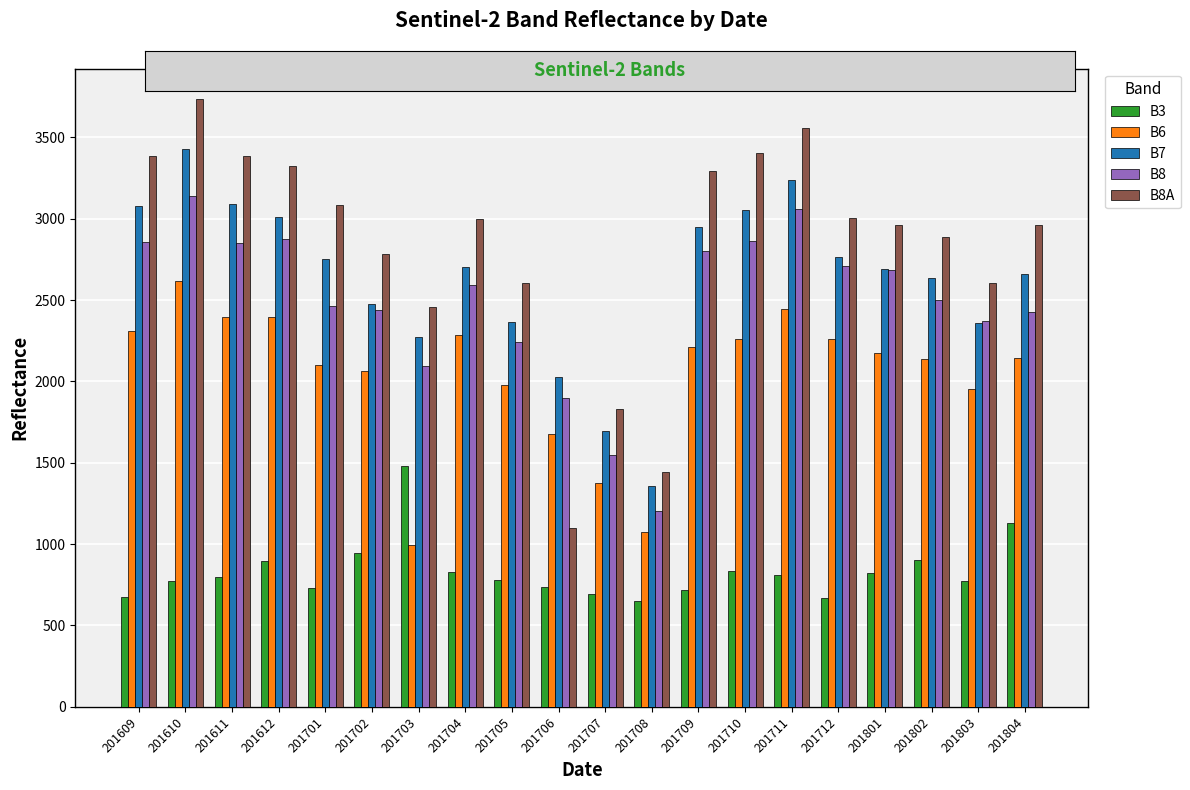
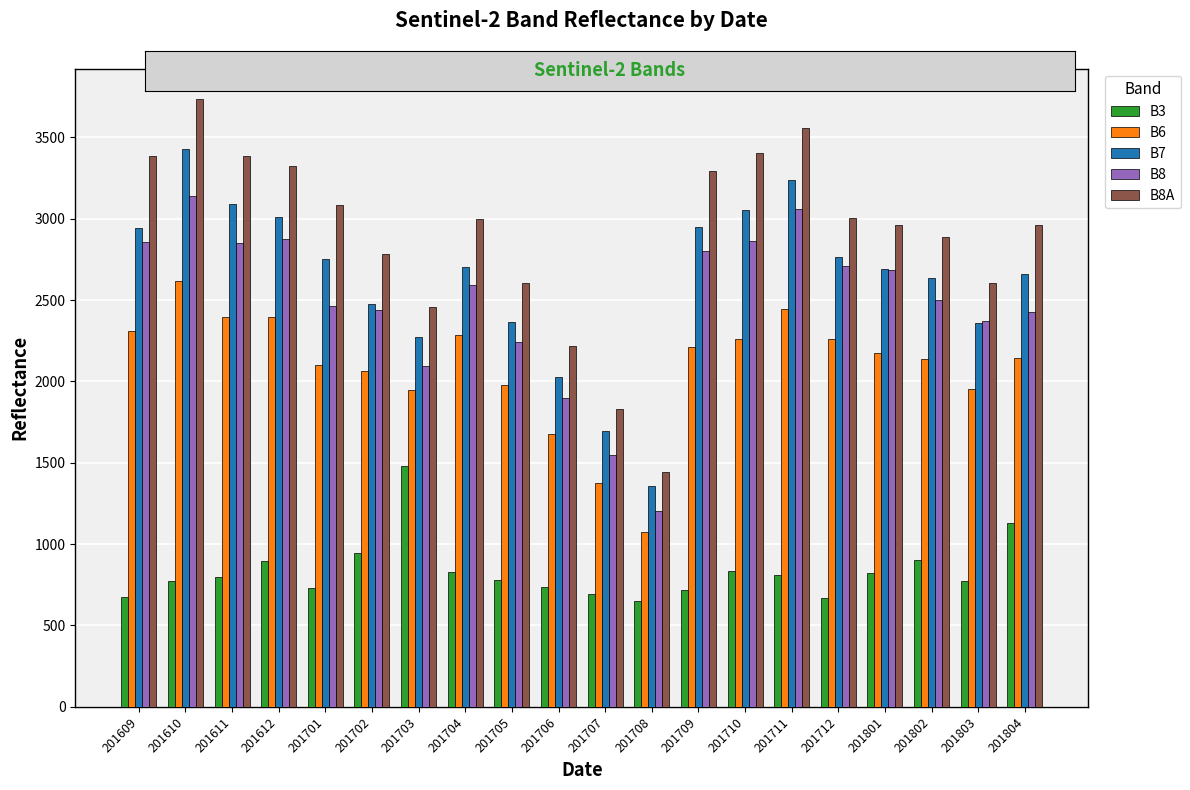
  {
    "B3": {
      "201609": 680,
      "201610": 770,
      "201611": 800,
      "201612": 900,
      "201701": 730,
      "201702": 940,
      "201703": 1480,
      "201704": 830,
      "201705": 780,
      "201706": 740,
      "201707": 690,
      "201708": 650,
      "201709": 720,
      "201710": 840,
      "201711": 810,
      "201712": 670,
      "201801": 820,
      "201802": 900,
      "201803": 780,
      "201804": 1130
    },
    "B6": {
      "201609": 2310,
      "201610": 2620,
      "201611": 2400,
      "201612": 2400,
      "201701": 2100,
      "201702": 2060,
-     "201703": 1000,
+     "201703": 1950,
      "201704": 2280,
      "201705": 1980,
      "201706": 1680,
      "201707": 1370,
      "201708": 1070,
      "201709": 2210,
      "201710": 2260,
      "201711": 2450,
      "201712": 2260,
      "201801": 2170,
      "201802": 2140,
      "201803": 1960,
      "201804": 2150
    },
    "B7": {
-     "201609": 3080,
+     "201609": 2950,
      "201610": 3430,
      "201611": 3090,
      "201612": 3010,
      "201701": 2750,
      "201702": 2480,
      "201703": 2270,
      "201704": 2700,
      "201705": 2370,
      "201706": 2030,
      "201707": 1690,
      "201708": 1360,
      "201709": 2950,
      "201710": 3050,
      "201711": 3240,
      "201712": 2770,
      "201801": 2690,
      "201802": 2630,
      "201803": 2360,
      "201804": 2660
    },
    "B8": {
      "201609": 2860,
      "201610": 3140,
      "201611": 2850,
      "201612": 2880,
      "201701": 2460,
      "201702": 2440,
      "201703": 2090,
      "201704": 2590,
      "201705": 2240,
      "201706": 1900,
      "201707": 1550,
      "201708": 1200,
      "201709": 2800,
      "201710": 2860,
      "201711": 3060,
      "201712": 2710,
      "201801": 2690,
      "201802": 2500,
      "201803": 2370,
      "201804": 2430
    },
    "B8A": {
      "201609": 3380,
      "201610": 3740,
      "201611": 3390,
      "201612": 3330,
      "201701": 3080,
      "201702": 2790,
      "201703": 2460,
      "201704": 3000,
      "201705": 2610,
-     "201706": 1100,
+     "201706": 2220,
      "201707": 1830,
      "201708": 1440,
      "201709": 3290,
      "201710": 3400,
      "201711": 3560,
      "201712": 3000,
      "201801": 2960,
      "201802": 2890,
      "201803": 2610,
      "201804": 2960
    }
  }
